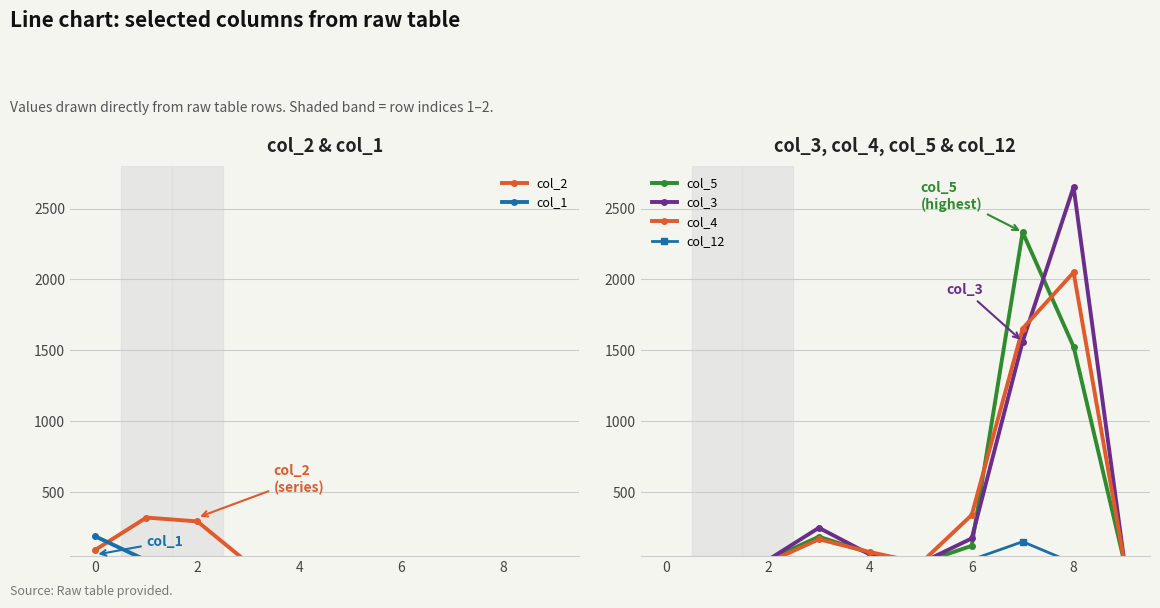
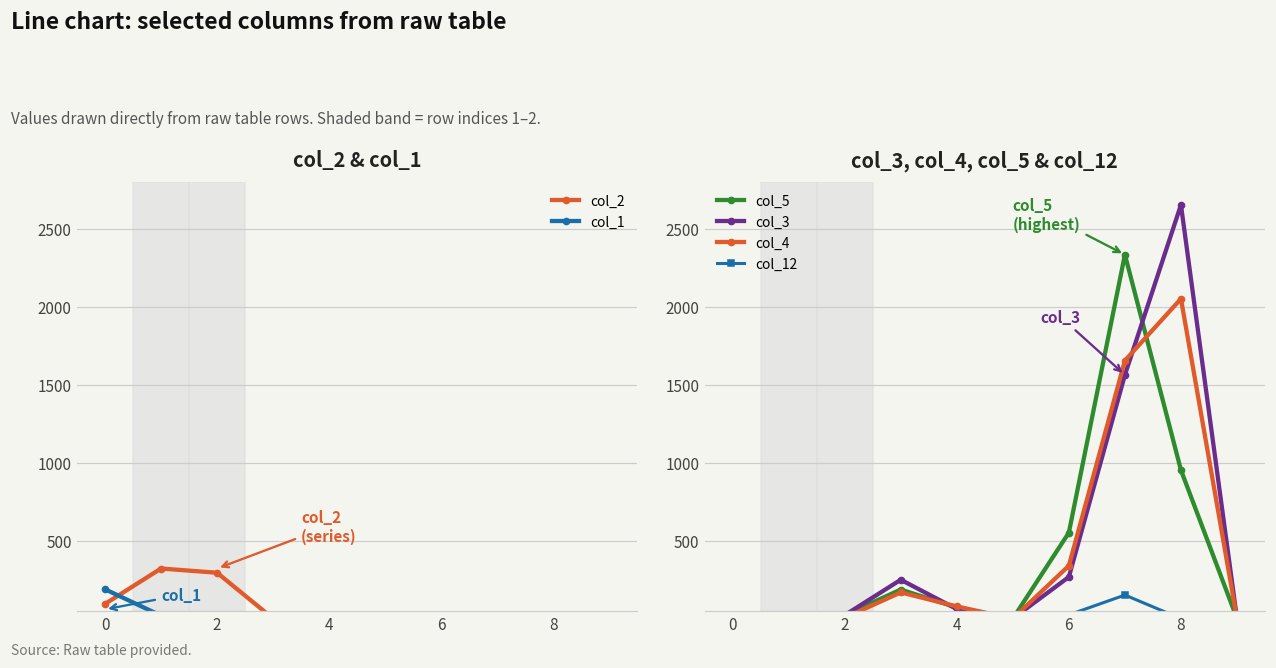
  {
    "col_3, col_4, col_5 & col_12": {
      "col_5": {
-       "6": 120,
-       "8": 1530
+       "6": 550,
+       "8": 950
      },
      "col_3": {
-       "6": 170,
+       "6": 270,
        "8": 2650
      },
      "col_4": {
        "6": 340,
        "8": 2050
      }
    }
  }
